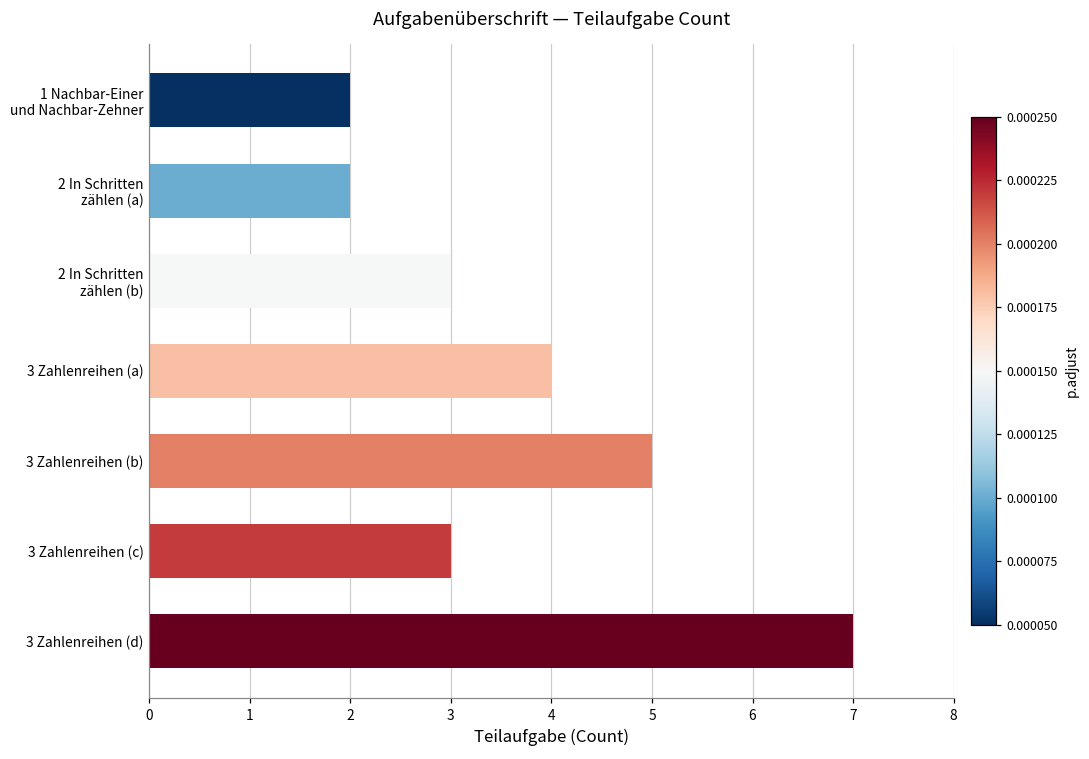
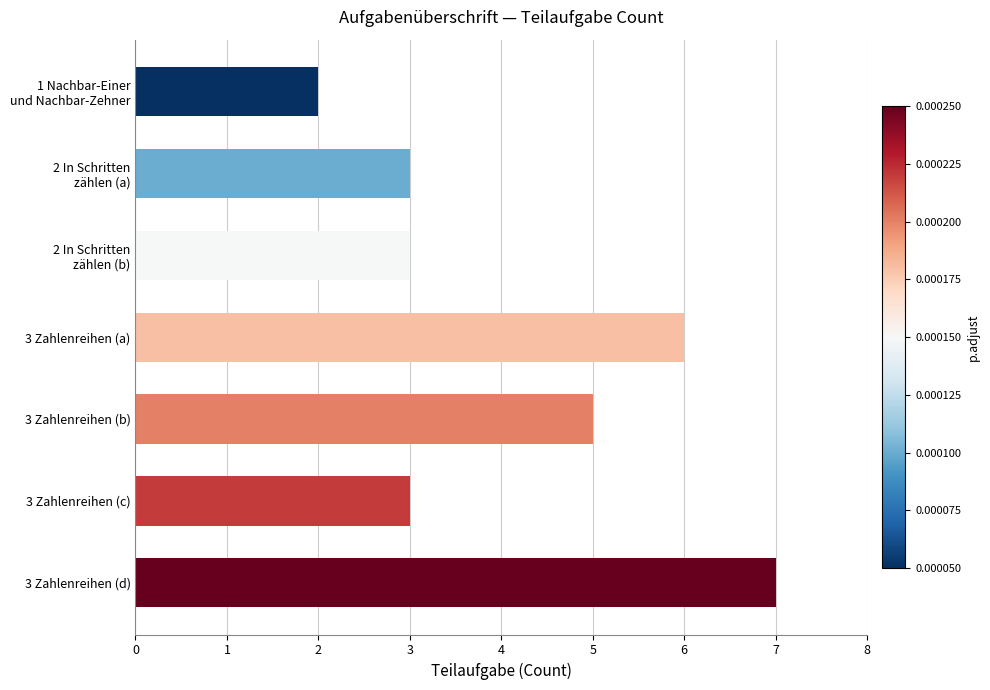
  {
    "1 Nachbar-Einer und Nachbar-Zehner": 2,
-   "2 In Schritten zählen (a)": 2,
+   "2 In Schritten zählen (a)": 3,
    "2 In Schritten zählen (b)": 3,
-   "3 Zahlenreihen (a)": 4,
+   "3 Zahlenreihen (a)": 6,
    "3 Zahlenreihen (b)": 5,
    "3 Zahlenreihen (c)": 3,
    "3 Zahlenreihen (d)": 7
  }
